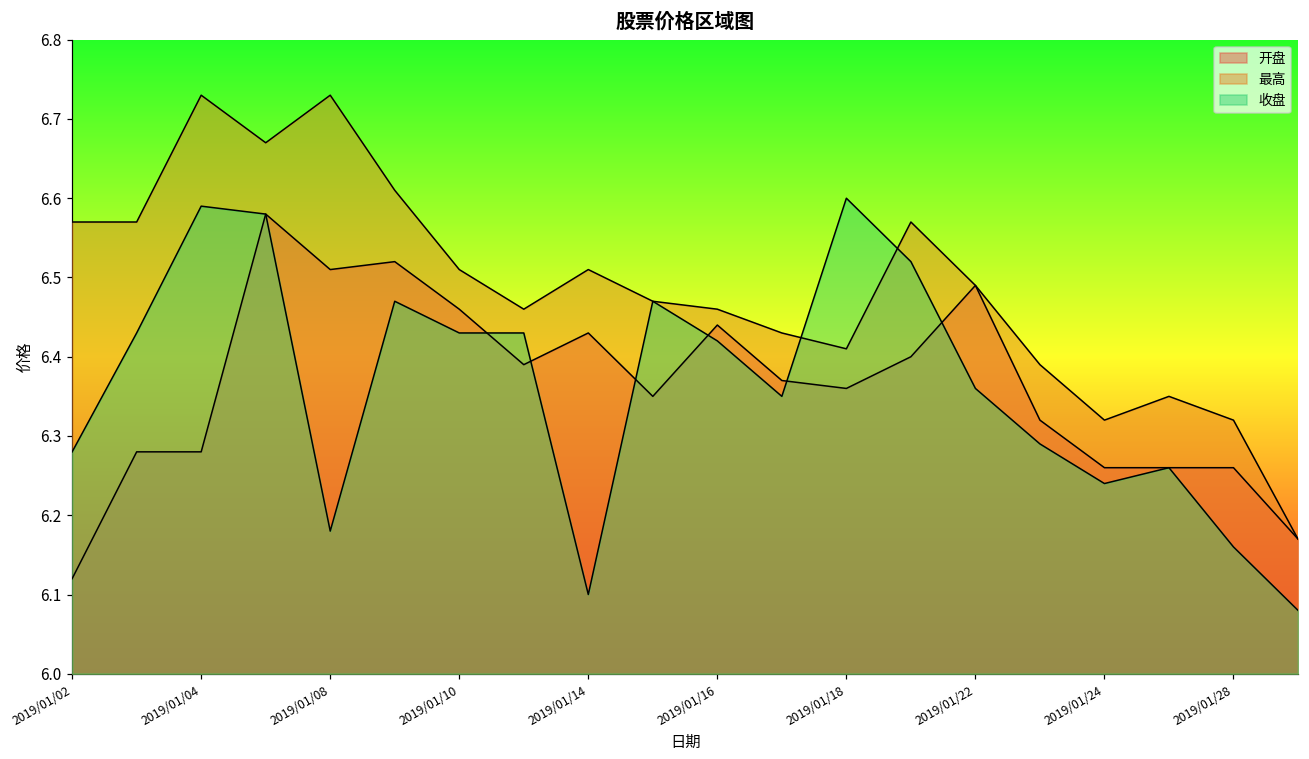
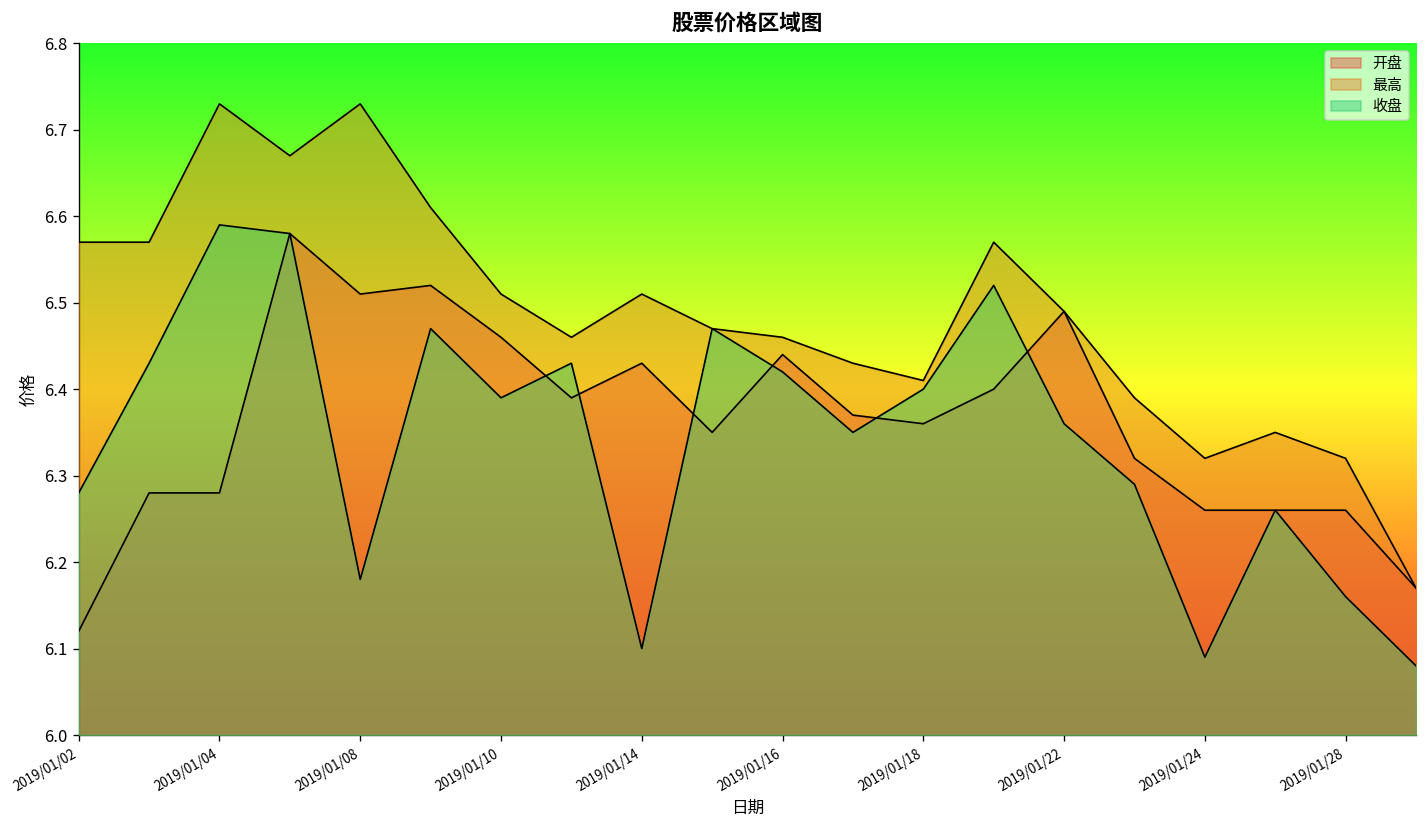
  {
    "收盘": {
      "2019/01/02": 6.28,
      "2019/01/04": 6.59,
      "2019/01/08": 6.18,
-     "2019/01/10": 6.43,
+     "2019/01/10": 6.39,
      "2019/01/14": 6.10,
      "2019/01/16": 6.42,
-     "2019/01/18": 6.6,
+     "2019/01/18": 6.4,
      "2019/01/22": 6.36,
-     "2019/01/24": 6.24,
+     "2019/01/24": 6.09,
      "2019/01/28": 6.16
    }
  }
